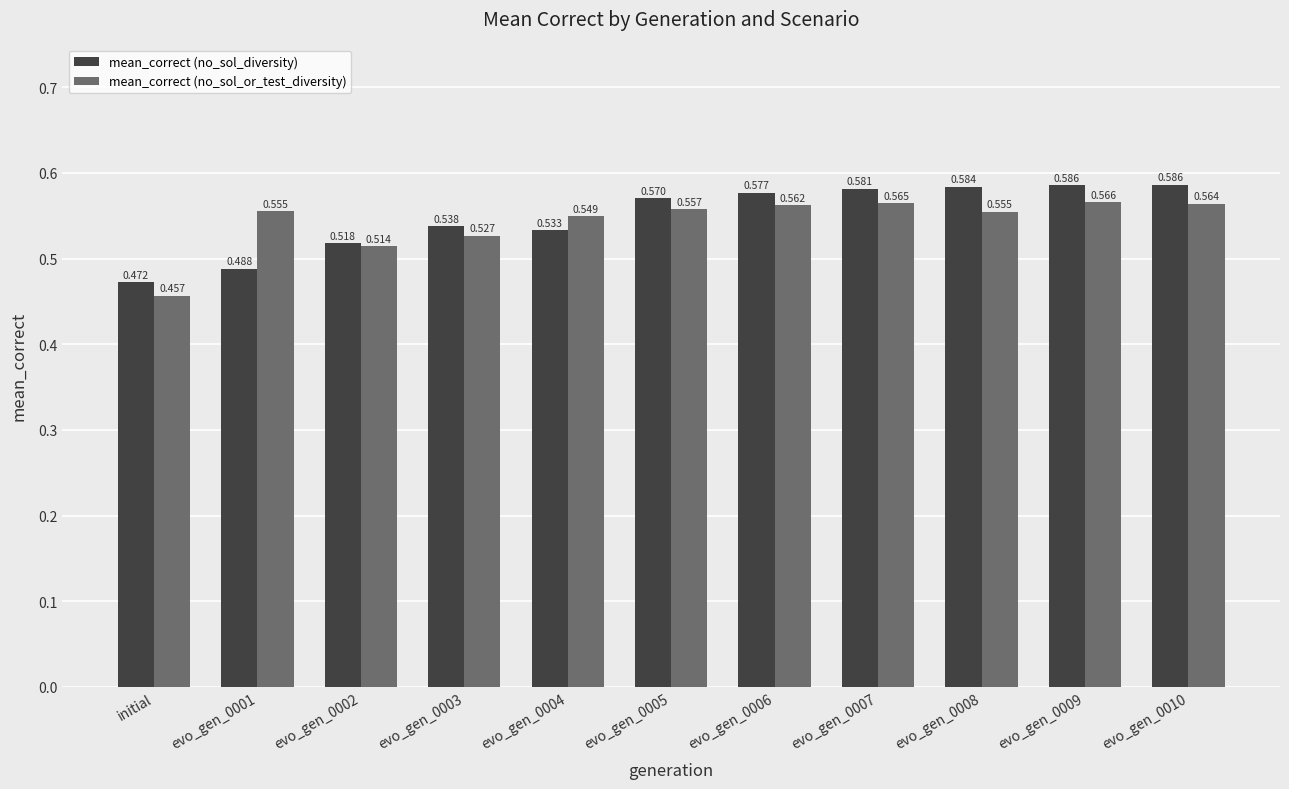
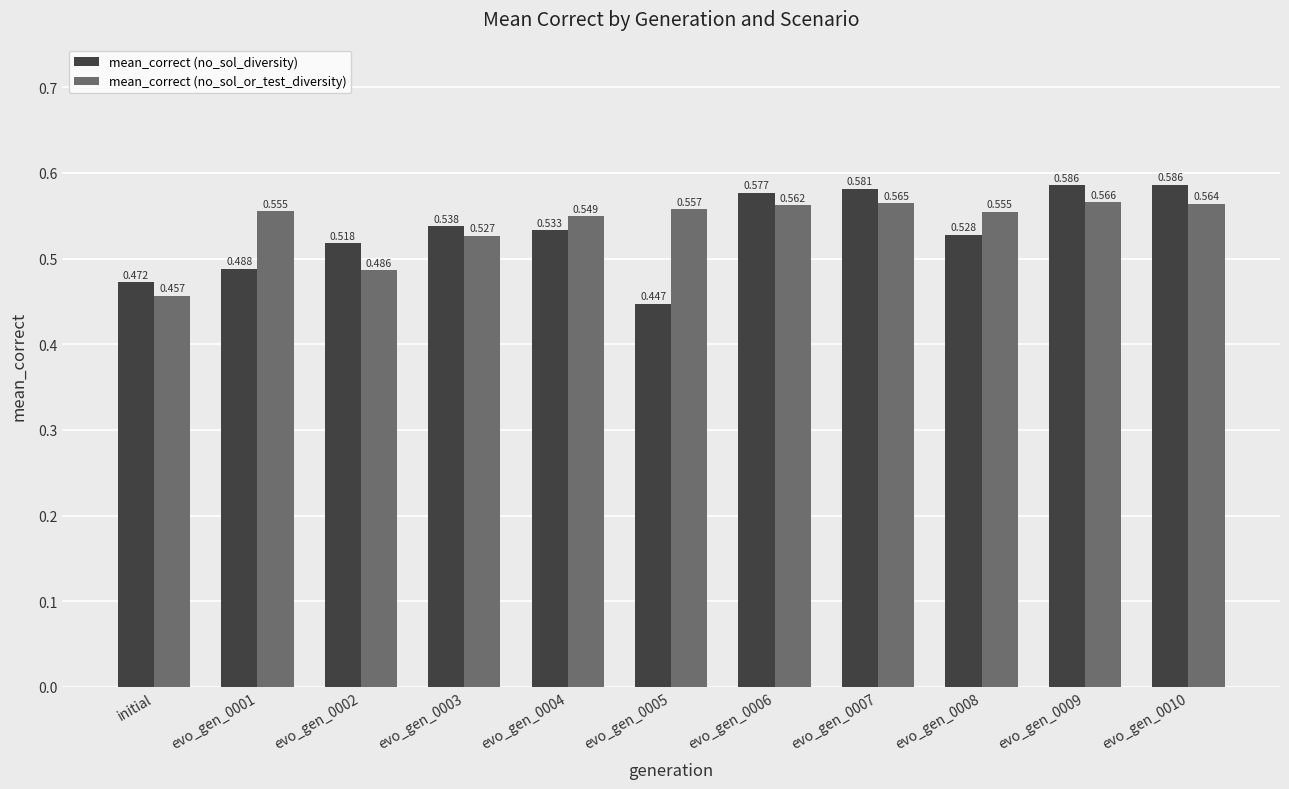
  {
    "mean_correct (no_sol_diversity)": {
      "initial": 0.472,
      "evo_gen_0001": 0.488,
      "evo_gen_0002": 0.518,
      "evo_gen_0003": 0.538,
      "evo_gen_0004": 0.533,
-     "evo_gen_0005": 0.570,
+     "evo_gen_0005": 0.447,
      "evo_gen_0006": 0.577,
      "evo_gen_0007": 0.581,
-     "evo_gen_0008": 0.584,
+     "evo_gen_0008": 0.528,
      "evo_gen_0009": 0.586,
      "evo_gen_0010": 0.586
    },
    "mean_correct (no_sol_or_test_diversity)": {
      "initial": 0.457,
      "evo_gen_0001": 0.555,
-     "evo_gen_0002": 0.514,
+     "evo_gen_0002": 0.486,
      "evo_gen_0003": 0.527,
      "evo_gen_0004": 0.549,
      "evo_gen_0005": 0.557,
      "evo_gen_0006": 0.562,
      "evo_gen_0007": 0.565,
      "evo_gen_0008": 0.555,
      "evo_gen_0009": 0.566,
      "evo_gen_0010": 0.564
    }
  }
